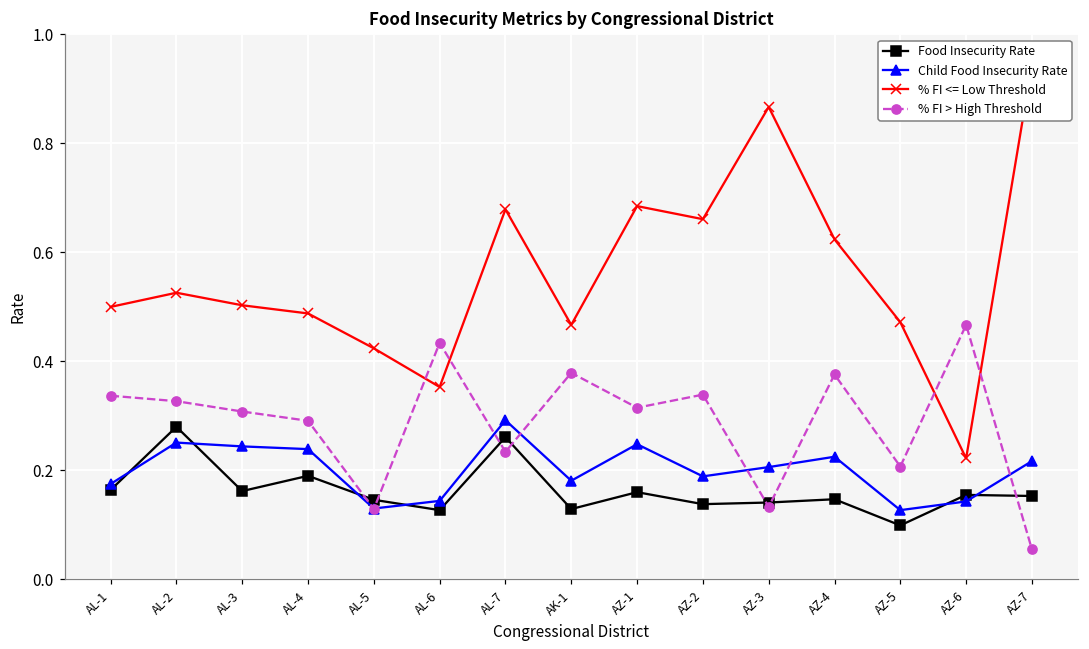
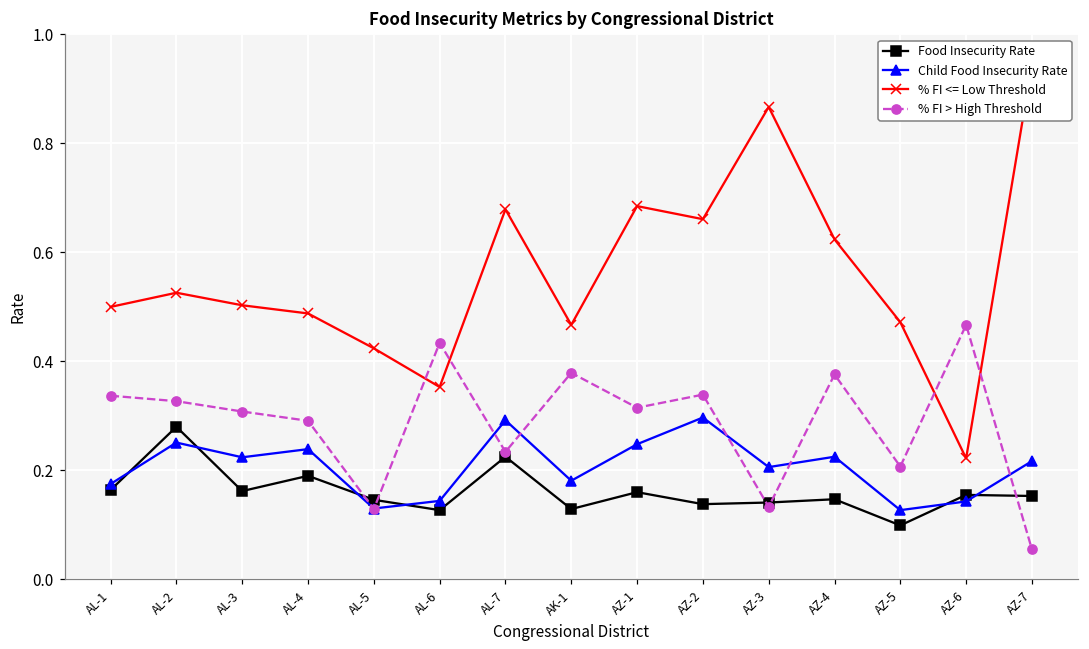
  {
    "Food Insecurity Rate": {
      "AL-1": 0.16,
      "AL-2": 0.28,
      "AL-3": 0.16,
      "AL-4": 0.19,
      "AL-5": 0.15,
      "AL-6": 0.13,
-     "AL-7": 0.26,
+     "AL-7": 0.23,
      "AK-1": 0.13,
      "AZ-1": 0.16,
      "AZ-2": 0.14,
      "AZ-3": 0.14,
      "AZ-4": 0.15,
      "AZ-5": 0.10,
      "AZ-6": 0.16,
      "AZ-7": 0.15
    },
    "Child Food Insecurity Rate": {
      "AL-1": 0.18,
      "AL-2": 0.25,
-     "AL-3": 0.24,
+     "AL-3": 0.22,
      "AL-4": 0.24,
      "AL-6": 0.14,
      "AL-7": 0.29,
      "AK-1": 0.18,
      "AZ-1": 0.25,
-     "AZ-2": 0.19,
+     "AZ-2": 0.30,
      "AZ-3": 0.21,
      "AZ-4": 0.23,
      "AZ-5": 0.13,
      "AZ-6": 0.14,
      "AZ-7": 0.22
    },
    "% FI <= Low Threshold": {
      "AL-1": 0.50,
      "AL-2": 0.53,
      "AL-3": 0.50,
      "AL-4": 0.49,
      "AL-5": 0.42,
      "AL-6": 0.35,
      "AL-7": 0.68,
      "AK-1": 0.47,
      "AZ-1": 0.69,
      "AZ-2": 0.66,
      "AZ-3": 0.87,
      "AZ-4": 0.62,
      "AZ-5": 0.47,
      "AZ-6": 0.22
    },
    "% FI > High Threshold": {
      "AL-1": 0.34,
      "AL-2": 0.33,
      "AL-3": 0.31,
      "AL-4": 0.29,
      "AL-6": 0.43,
      "AL-7": 0.23,
      "AK-1": 0.38,
      "AZ-1": 0.32,
      "AZ-2": 0.34,
      "AZ-3": 0.13,
      "AZ-4": 0.38,
      "AZ-5": 0.21,
      "AZ-6": 0.47,
      "AZ-7": 0.06
    }
  }
